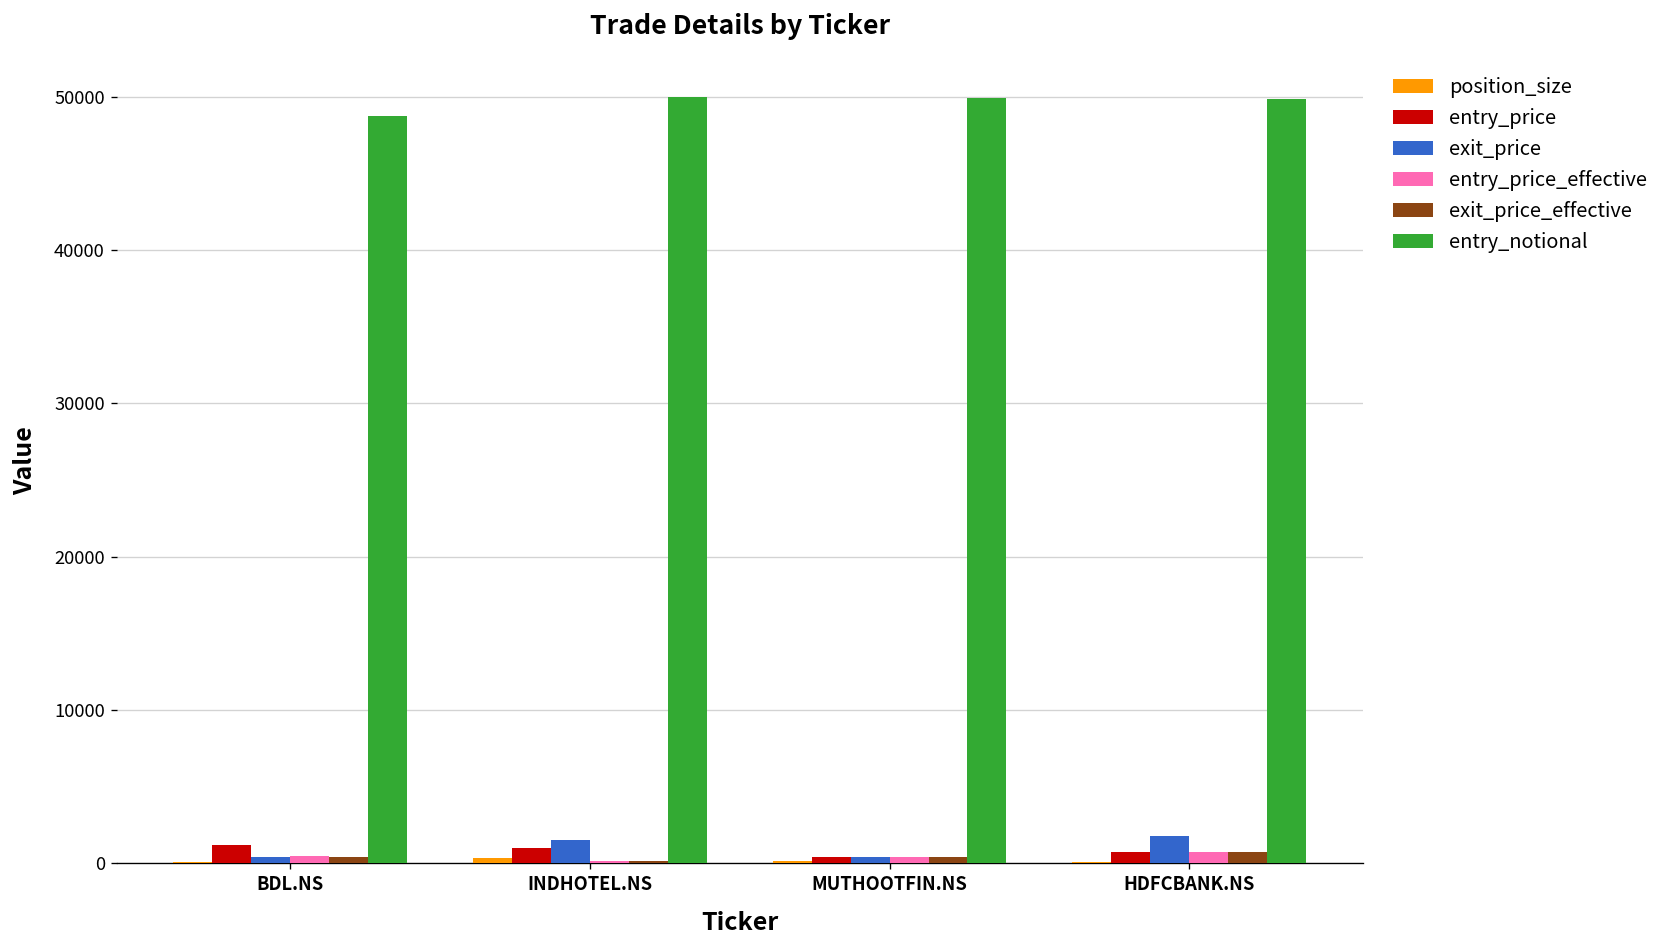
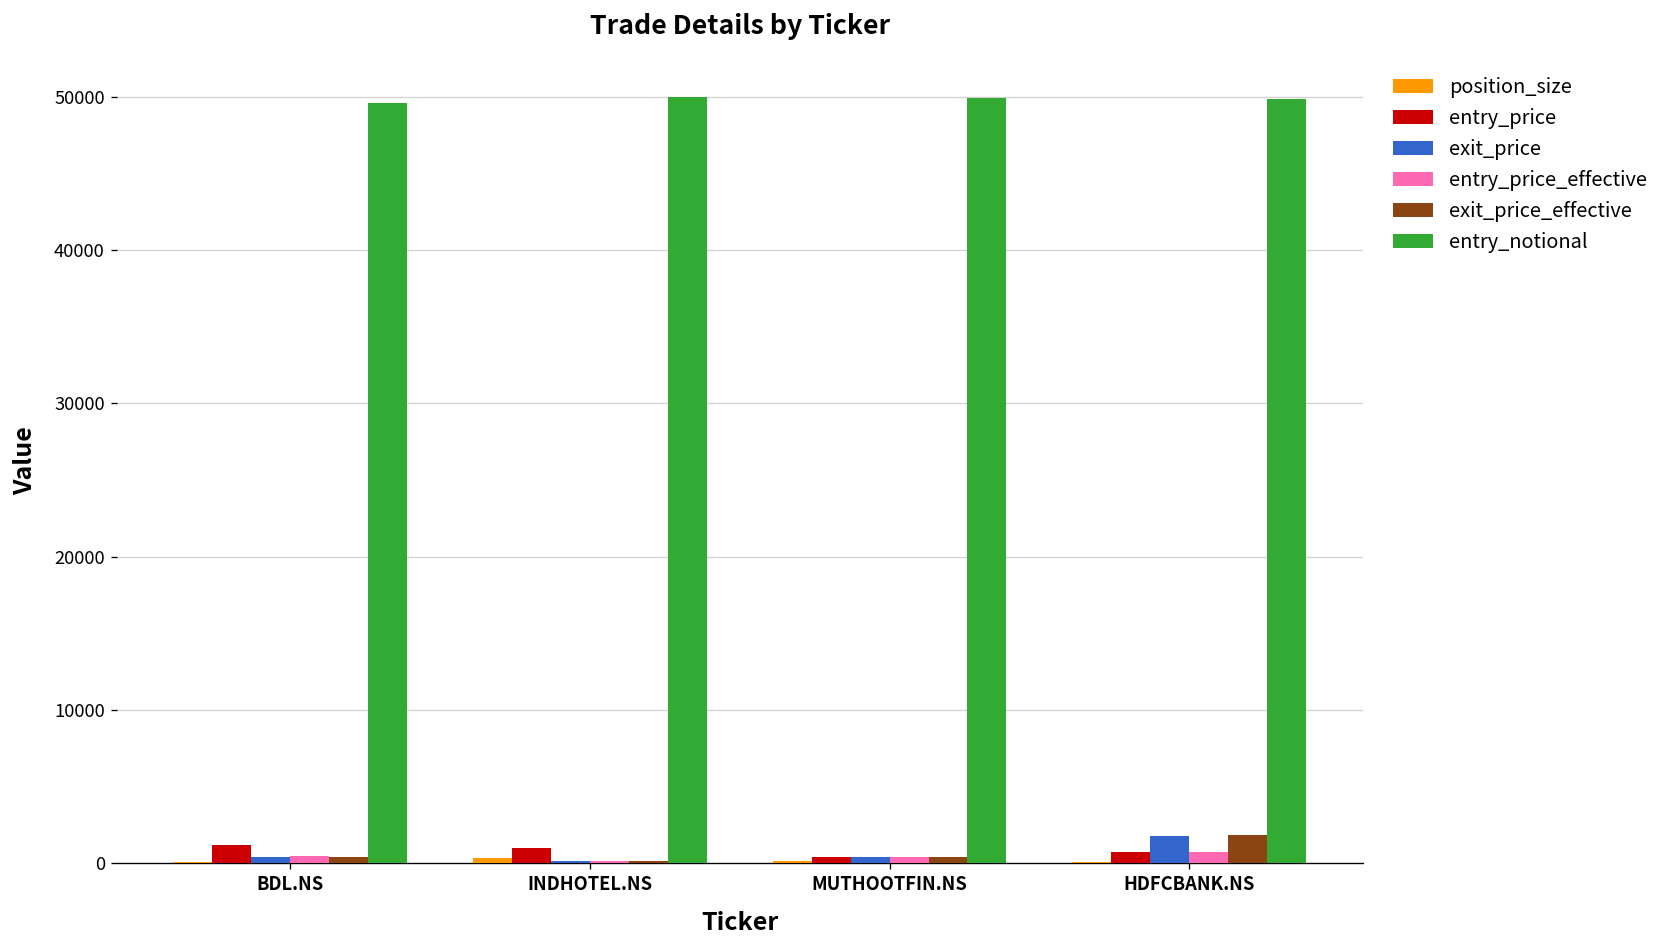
  {
    "position_size": {
      "INDHOTEL.NS": 300
    },
    "entry_price": {
      "BDL.NS": 1200,
      "INDHOTEL.NS": 1000,
      "MUTHOOTFIN.NS": 400,
      "HDFCBANK.NS": 700
    },
    "exit_price": {
      "BDL.NS": 400,
-     "INDHOTEL.NS": 1500,
+     "INDHOTEL.NS": 100,
      "MUTHOOTFIN.NS": 400,
      "HDFCBANK.NS": 1800
    },
    "entry_price_effective": {
      "BDL.NS": 500,
      "MUTHOOTFIN.NS": 400,
      "HDFCBANK.NS": 700
    },
    "exit_price_effective": {
      "BDL.NS": 400,
      "MUTHOOTFIN.NS": 400,
-     "HDFCBANK.NS": 700
+     "HDFCBANK.NS": 1800
    },
    "entry_notional": {
-     "BDL.NS": 48700,
+     "BDL.NS": 49600,
      "INDHOTEL.NS": 50000,
      "MUTHOOTFIN.NS": 49900,
      "HDFCBANK.NS": 49800
    }
  }
